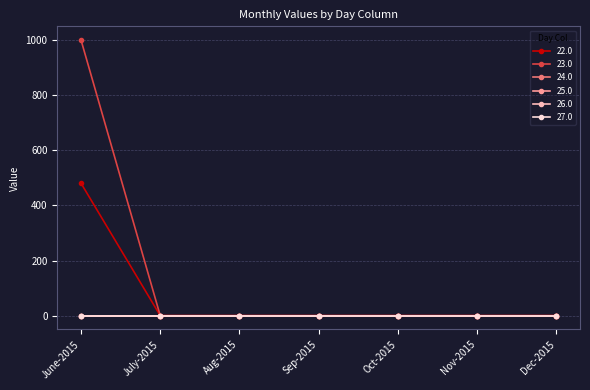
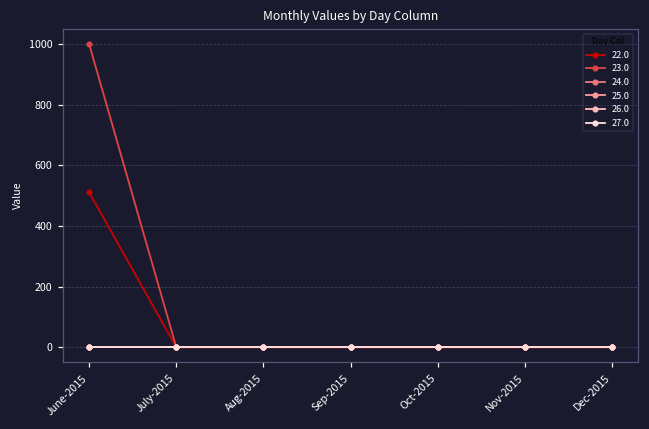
  {
    "22.0": {
-     "June-2015": 480
+     "June-2015": 510
    },
    "23.0": {
      "June-2015": 1000
    },
    "27.0": {
      "June-2015": 0
    }
  }
